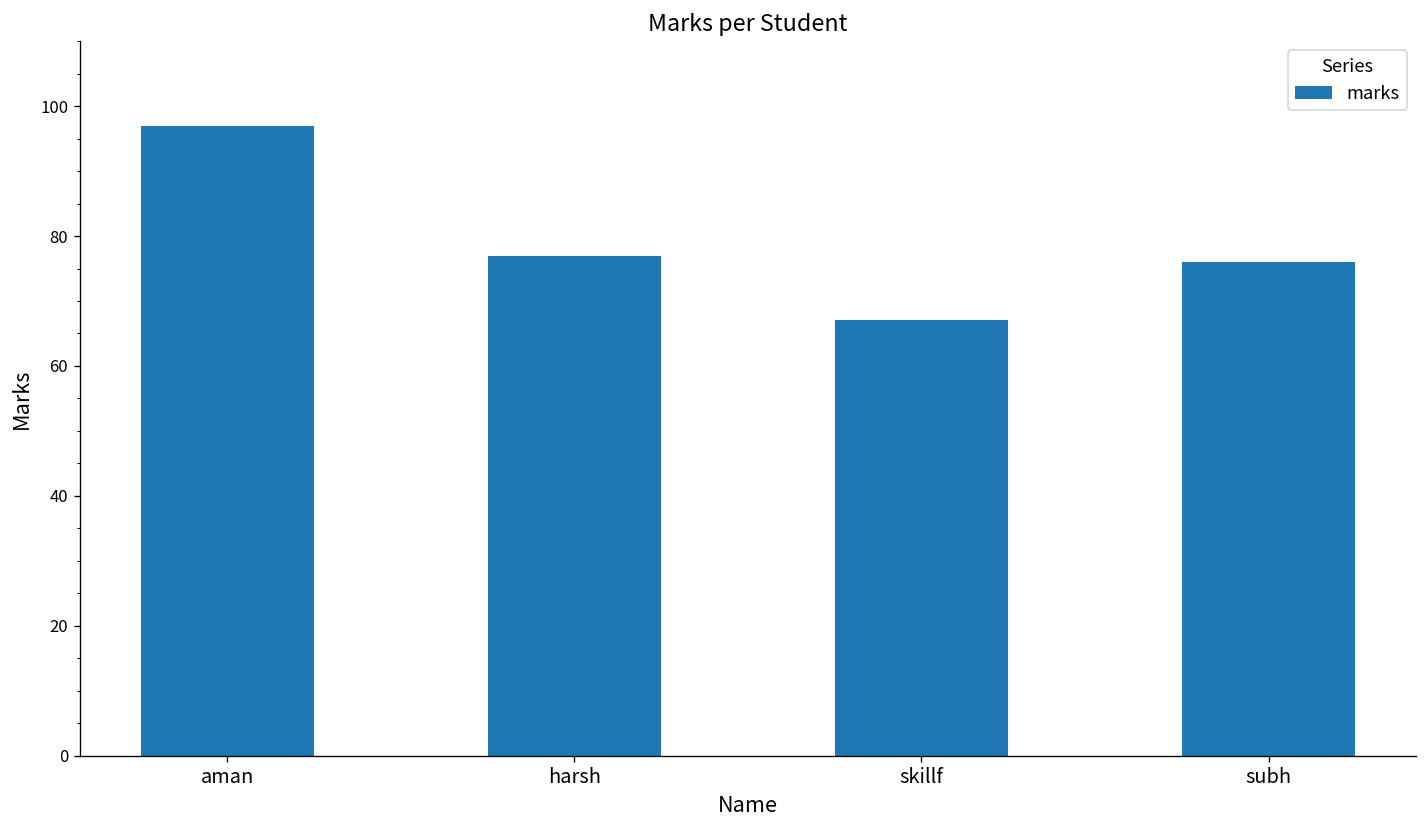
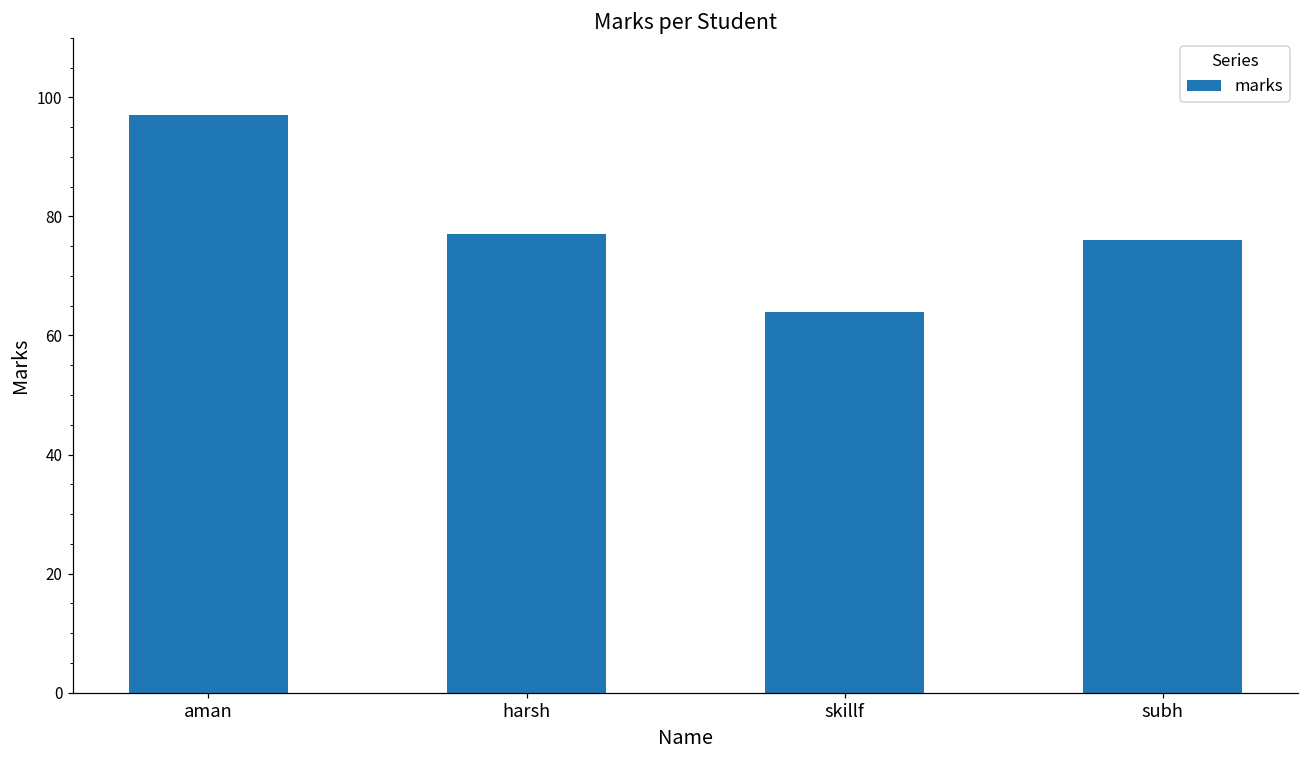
  {
    "aman": 97,
    "harsh": 77,
-   "skillf": 67,
+   "skillf": 64,
    "subh": 76
  }
